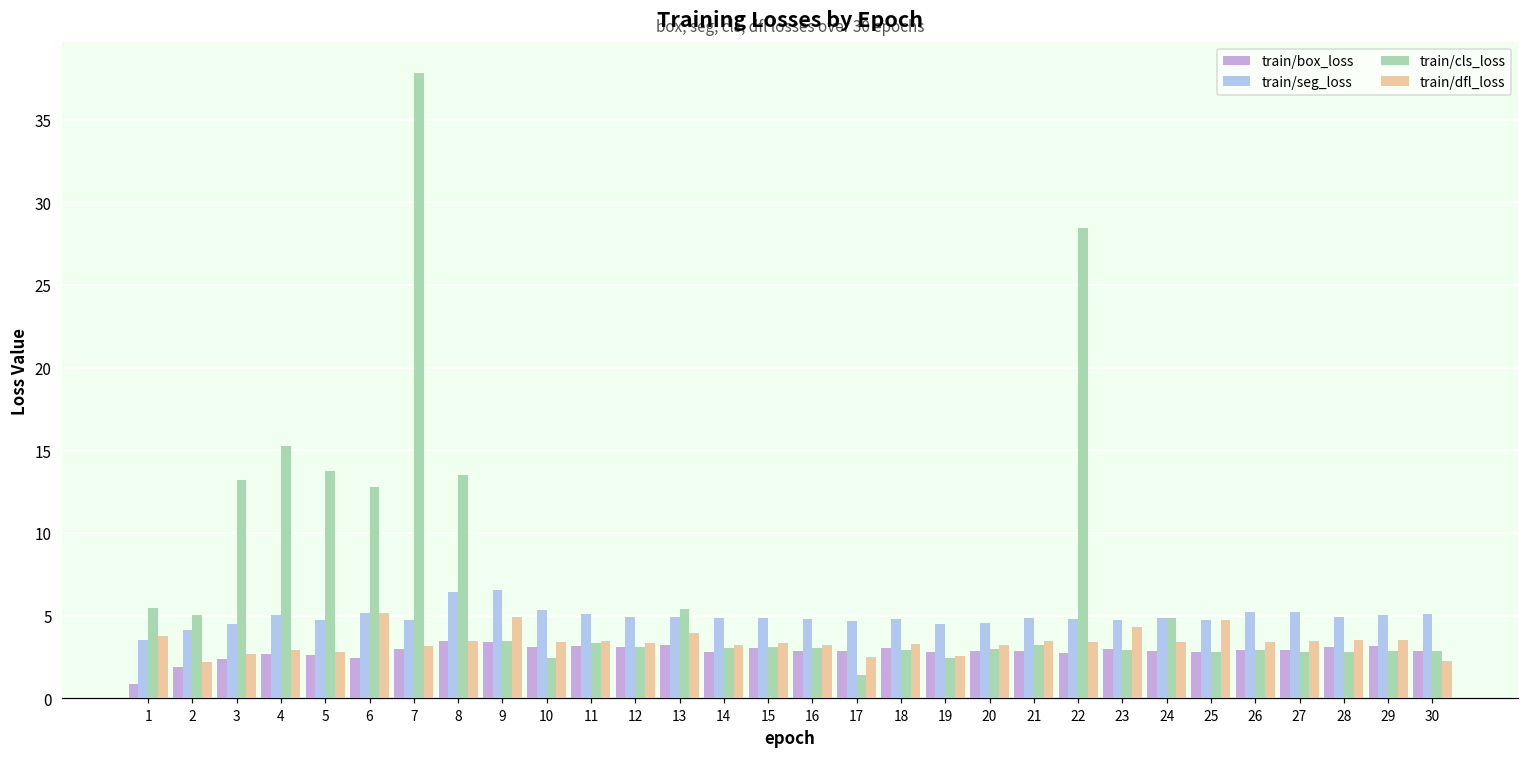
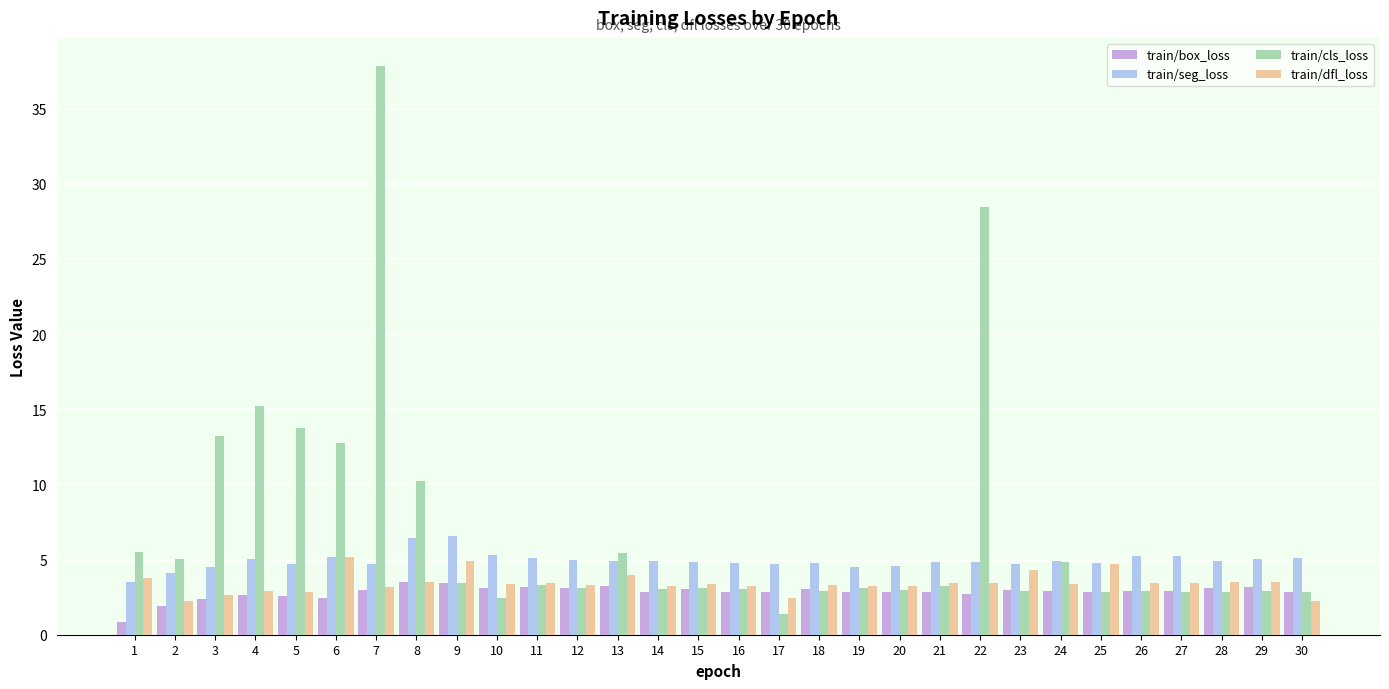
  {
    "train/cls_loss": {
      "1": 5.5,
      "2": 5.0,
      "3": 13.2,
      "4": 15.2,
      "5": 13.8,
      "6": 12.8,
      "7": 37.8,
-     "8": 13.5,
+     "8": 10.2,
      "9": 3.5,
      "10": 2.5,
      "11": 3.3,
      "12": 3.1,
      "13": 5.4,
      "14": 3.0,
      "15": 3.1,
      "16": 3.0,
      "17": 1.4,
      "18": 2.9,
-     "19": 2.5,
+     "19": 3.1,
      "20": 3.0,
      "21": 3.3,
      "22": 28.5,
      "23": 2.9,
      "24": 4.8,
      "25": 2.8,
      "26": 2.9,
      "27": 2.8,
      "28": 2.8,
      "29": 2.9,
      "30": 2.8
    },
    "train/dfl_loss": {
      "1": 3.8,
      "2": 2.2,
      "3": 2.7,
      "4": 2.9,
      "5": 2.8,
      "6": 5.1,
      "7": 3.1,
      "8": 3.5,
      "9": 4.9,
      "10": 3.4,
      "11": 3.4,
      "12": 3.3,
      "13": 4.0,
      "14": 3.2,
      "15": 3.3,
      "16": 3.2,
      "17": 2.5,
      "18": 3.3,
-     "19": 2.5,
+     "19": 3.3,
      "20": 3.2,
      "21": 3.5,
      "22": 3.4,
      "23": 4.3,
      "24": 3.4,
      "25": 4.7,
      "26": 3.4,
      "27": 3.5,
      "28": 3.5,
      "29": 3.5,
      "30": 2.3
    }
  }
